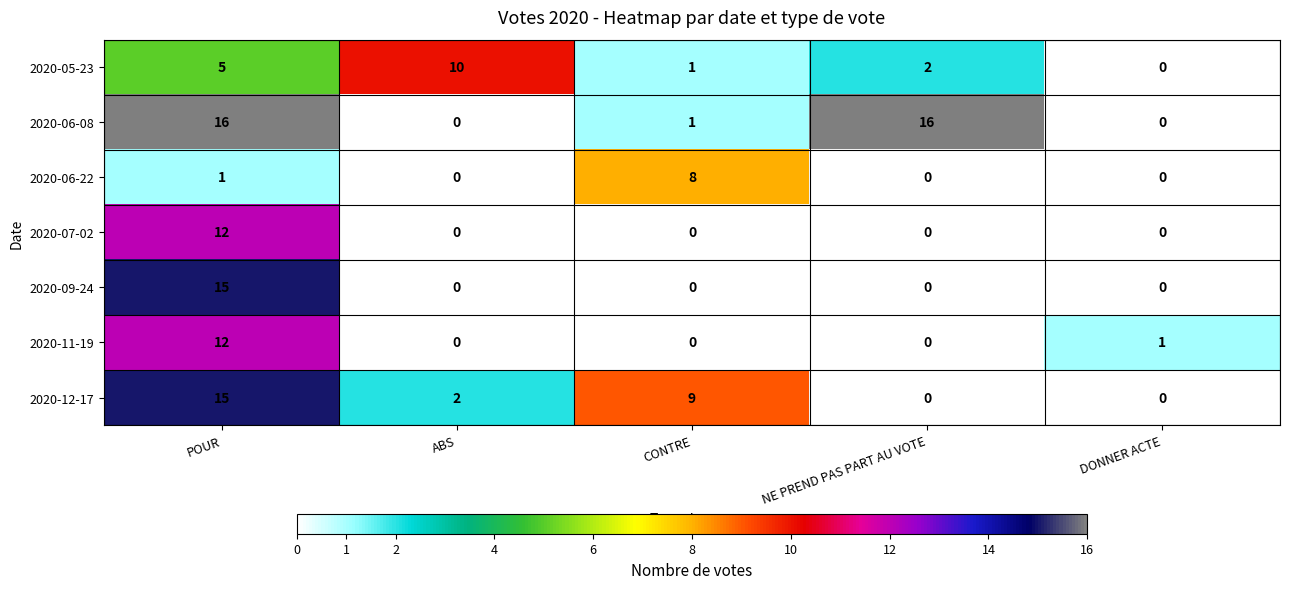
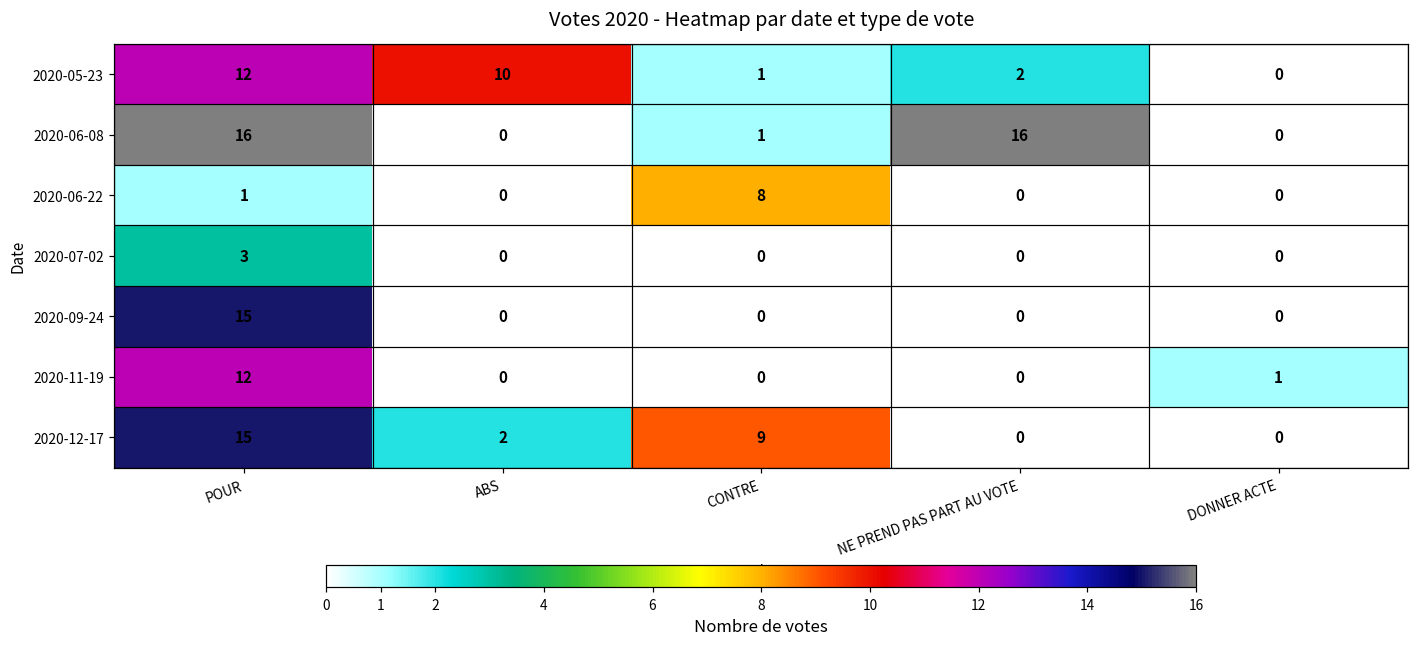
  {
    "2020-05-23": {
-     "POUR": 5,
+     "POUR": 12,
      "ABS": 10,
      "CONTRE": 1,
      "NE PREND PAS PART AU VOTE": 2,
      "DONNER ACTE": 0
    },
    "2020-06-08": {
      "POUR": 16,
      "ABS": 0,
      "CONTRE": 1,
      "NE PREND PAS PART AU VOTE": 16,
      "DONNER ACTE": 0
    },
    "2020-06-22": {
      "POUR": 1,
      "ABS": 0,
      "CONTRE": 8,
      "NE PREND PAS PART AU VOTE": 0,
      "DONNER ACTE": 0
    },
    "2020-07-02": {
-     "POUR": 12,
+     "POUR": 3,
      "ABS": 0,
      "CONTRE": 0,
      "NE PREND PAS PART AU VOTE": 0,
      "DONNER ACTE": 0
    },
    "2020-09-24": {
      "POUR": 15,
      "ABS": 0,
      "CONTRE": 0,
      "NE PREND PAS PART AU VOTE": 0,
      "DONNER ACTE": 0
    },
    "2020-11-19": {
      "POUR": 12,
      "ABS": 0,
      "CONTRE": 0,
      "NE PREND PAS PART AU VOTE": 0,
      "DONNER ACTE": 1
    },
    "2020-12-17": {
      "POUR": 15,
      "ABS": 2,
      "CONTRE": 9,
      "NE PREND PAS PART AU VOTE": 0,
      "DONNER ACTE": 0
    }
  }
